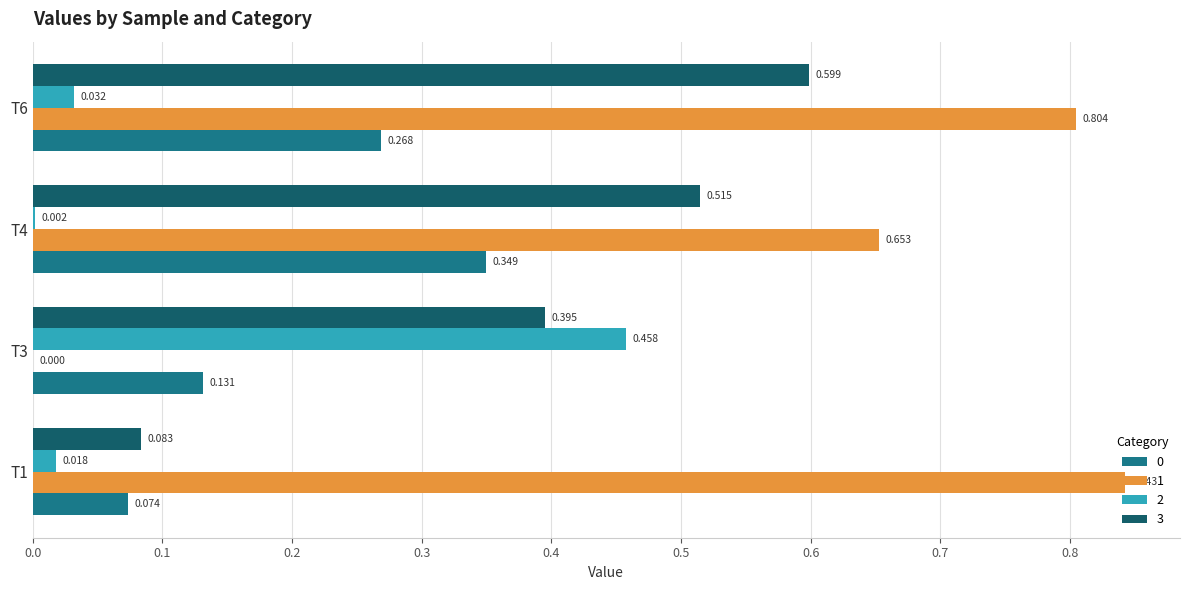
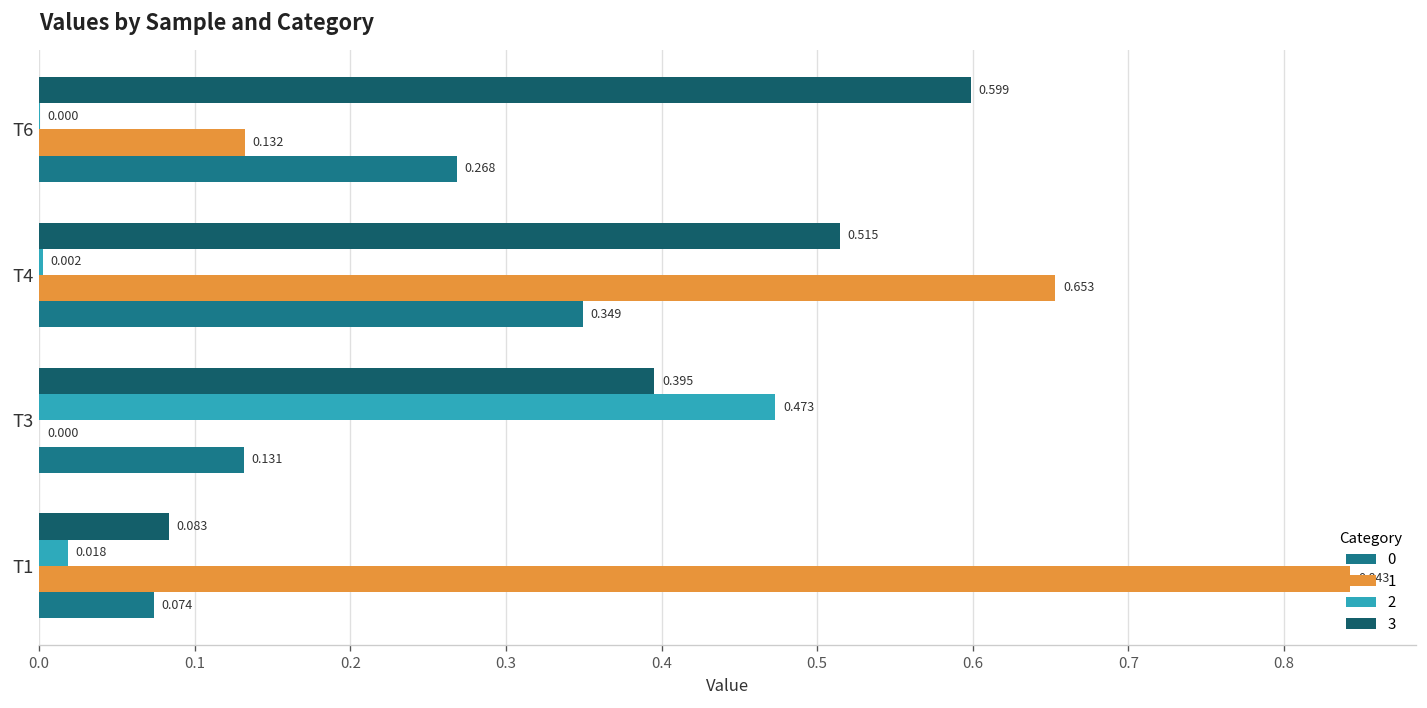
  {
    "1": {
-     "T6": 0.804,
+     "T6": 0.132,
      "T4": 0.653,
      "T3": 0.000,
      "T1": 0.843
    },
    "2": {
-     "T6": 0.032,
+     "T6": 0.000,
      "T4": 0.002,
-     "T3": 0.458,
+     "T3": 0.473,
      "T1": 0.018
    }
  }
